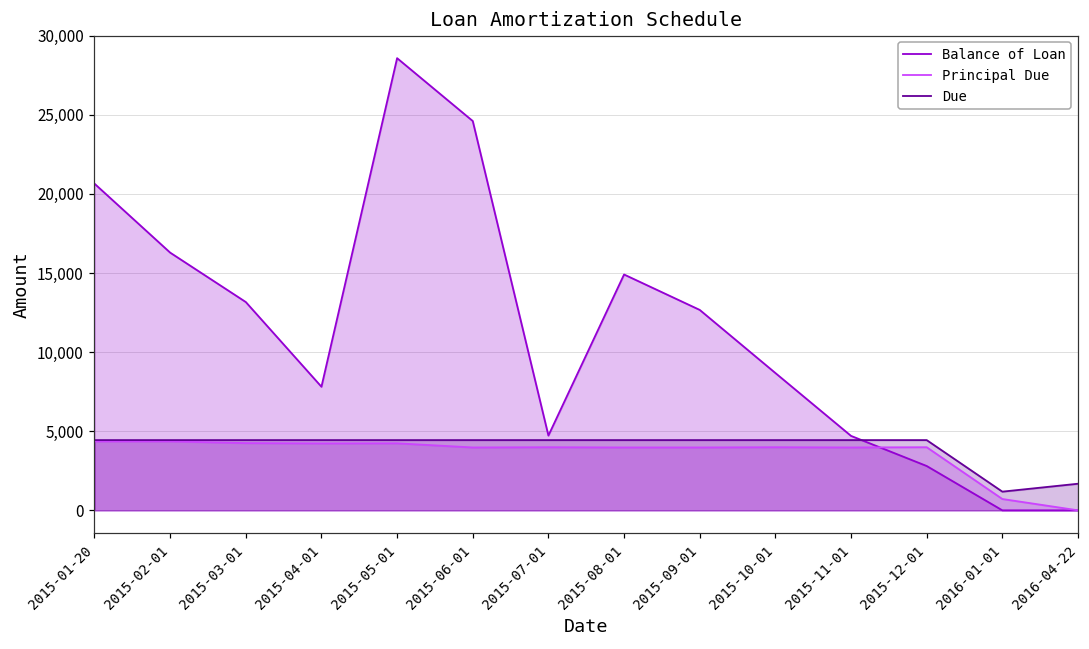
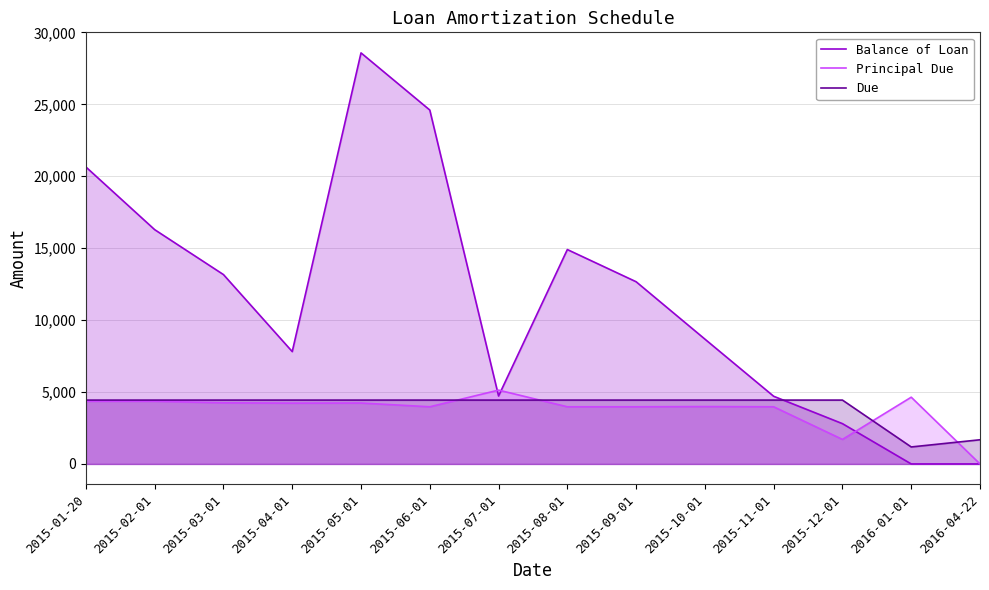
  {
    "Balance of Loan": {
      "2015-01-20": "20,600",
      "2015-02-01": "16,300",
      "2015-03-01": "13,200",
      "2015-04-01": "7,800",
      "2015-05-01": "28,600",
      "2015-06-01": "24,600",
      "2015-07-01": "4,700",
      "2015-08-01": "14,900",
      "2015-09-01": "12,700",
      "2015-10-01": "8,700",
      "2015-11-01": "4,700",
      "2015-12-01": "2,800",
      "2016-01-01": "0"
    },
    "Principal Due": {
      "2015-03-01": "4,200",
      "2015-04-01": "4,200",
      "2015-05-01": "4,200",
      "2015-06-01": "4,000",
-     "2015-07-01": "4,000",
+     "2015-07-01": "5,100",
      "2015-08-01": "4,000",
      "2015-09-01": "4,000",
      "2015-10-01": "4,000",
      "2015-11-01": "4,000",
-     "2015-12-01": "4,000",
-     "2016-01-01": "700"
+     "2015-12-01": "1,700",
+     "2016-01-01": "4,600"
    },
    "Due": {
      "2015-03-01": "4,400",
      "2015-04-01": "4,400",
      "2015-05-01": "4,400",
      "2015-06-01": "4,400",
      "2015-07-01": "4,400",
      "2015-08-01": "4,400",
      "2015-09-01": "4,400",
      "2015-10-01": "4,400",
      "2015-11-01": "4,400",
      "2015-12-01": "4,400",
      "2016-01-01": "1,200",
      "2016-04-22": "1,700"
    }
  }
